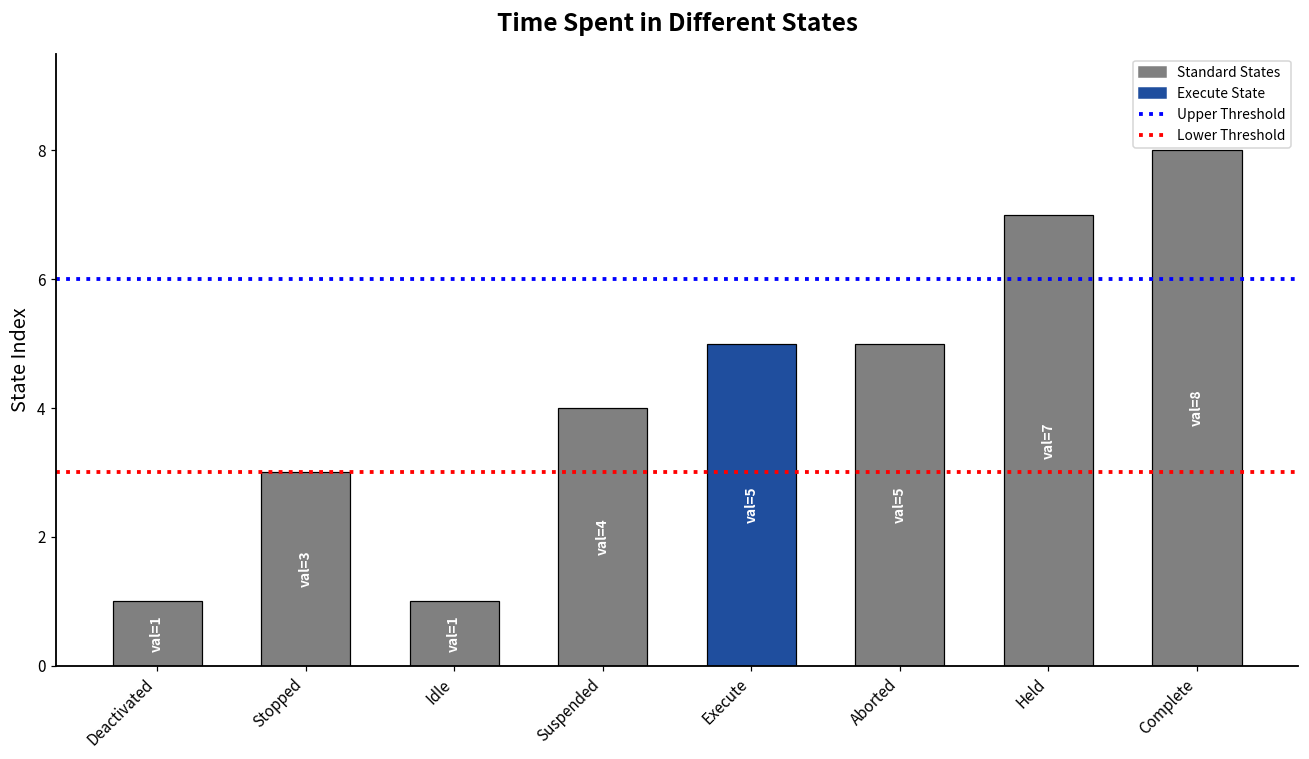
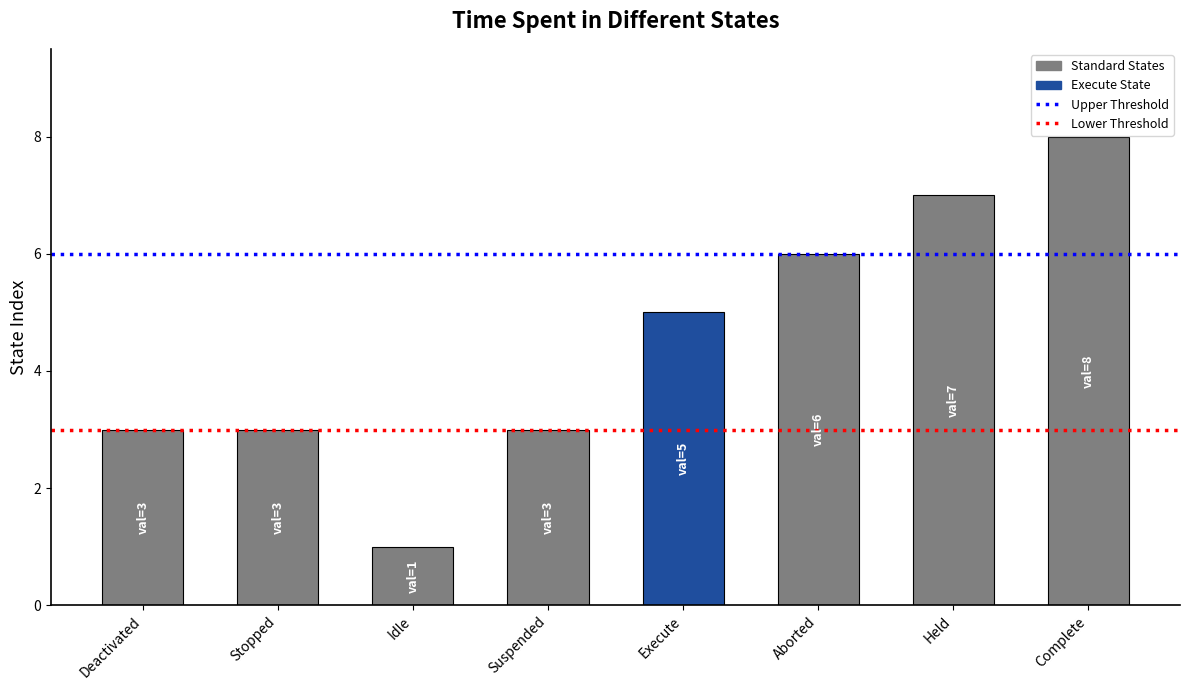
  {
-   "Deactivated": 1,
+   "Deactivated": 3,
    "Stopped": 3,
    "Idle": 1,
-   "Suspended": 4,
+   "Suspended": 3,
    "Execute": 5,
-   "Aborted": 5,
+   "Aborted": 6,
    "Held": 7,
    "Complete": 8
  }
